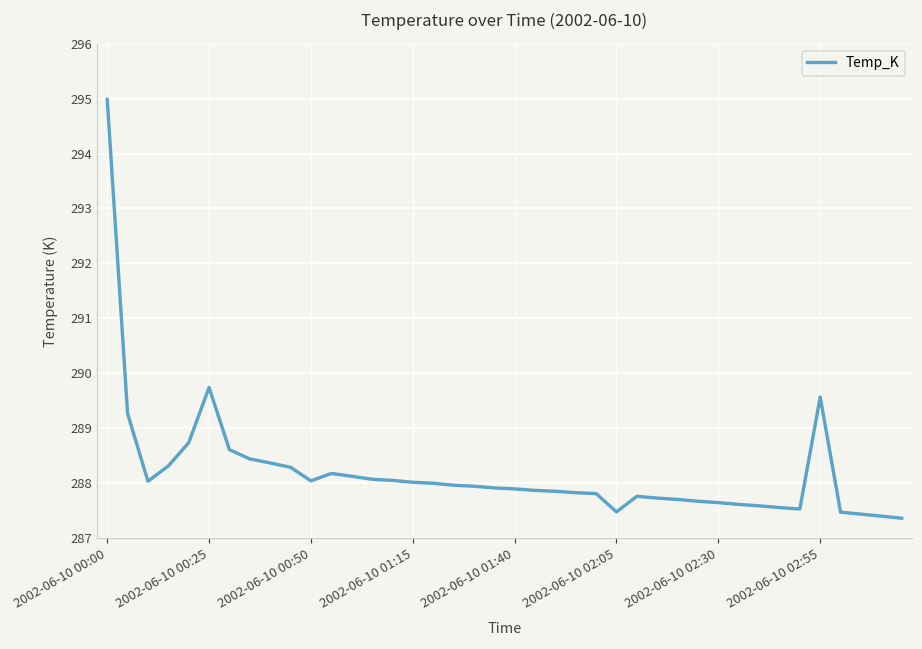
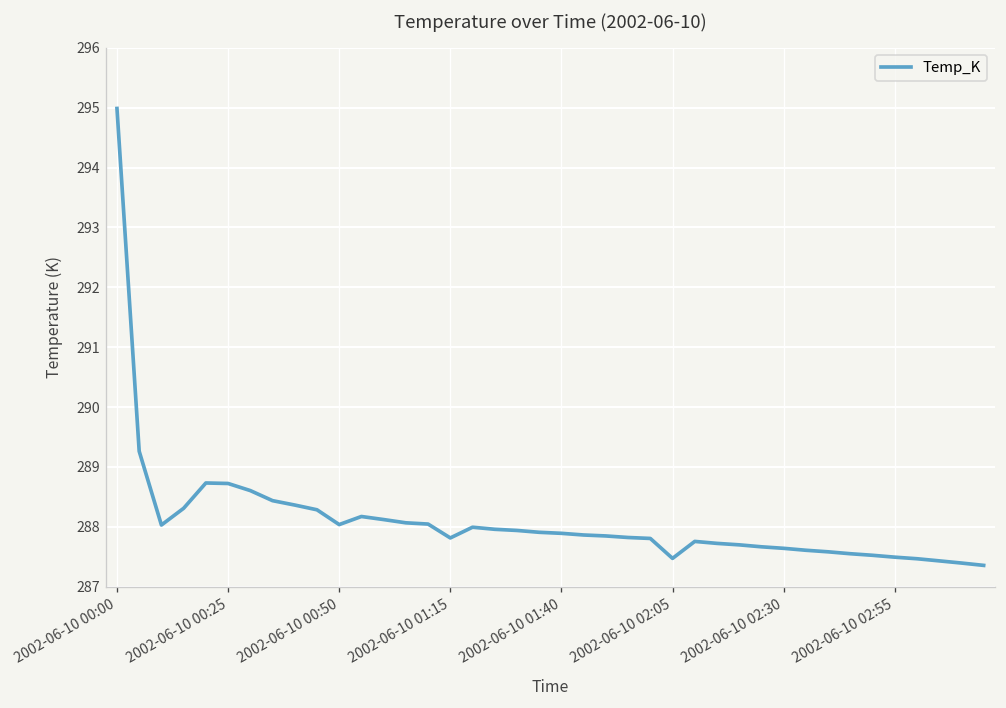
  {
    "2002-06-10 00:00": 295.0,
-   "2002-06-10 00:25": 289.7,
+   "2002-06-10 00:25": 288.7,
    "2002-06-10 00:50": 288.0,
-   "2002-06-10 01:15": 288.0,
+   "2002-06-10 01:15": 287.8,
    "2002-06-10 01:40": 287.9,
    "2002-06-10 02:05": 287.5,
    "2002-06-10 02:30": 287.6,
-   "2002-06-10 02:55": 289.6
+   "2002-06-10 02:55": 287.5
  }
